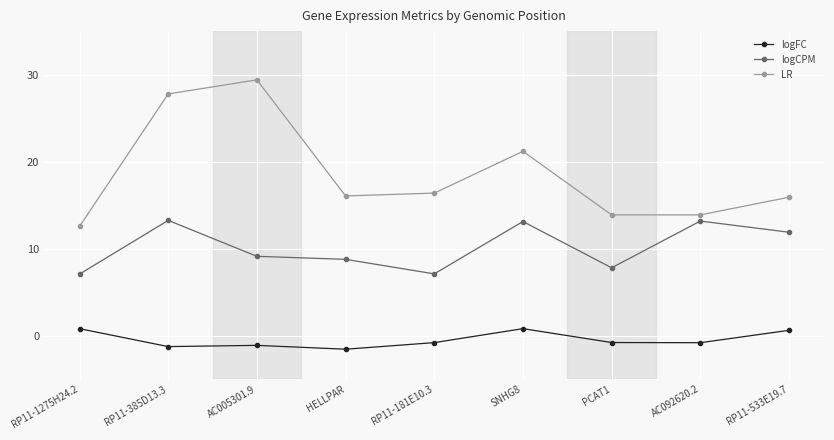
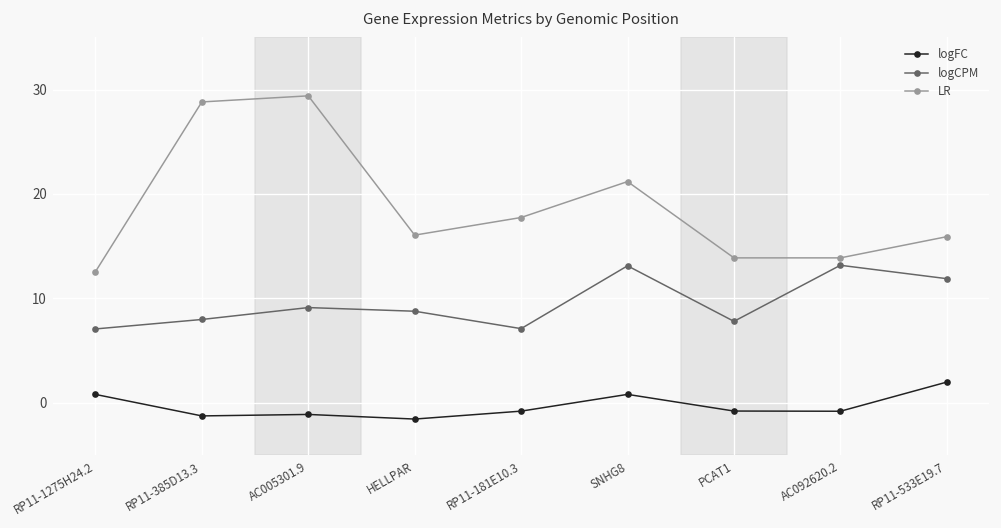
  {
    "logFC": {
      "RP11-1275H24.2": 1,
      "RP11-385D13.3": -1,
      "AC005301.9": -1,
      "HELLPAR": -2,
      "RP11-181E10.3": -1,
      "SNHG8": 1,
      "PCAT1": -1,
      "AC092620.2": -1,
-     "RP11-533E19.7": 1
+     "RP11-533E19.7": 2
    },
    "logCPM": {
      "RP11-1275H24.2": 7,
-     "RP11-385D13.3": 13,
+     "RP11-385D13.3": 8,
      "AC005301.9": 9,
      "HELLPAR": 9,
      "RP11-181E10.3": 7,
      "SNHG8": 13,
      "PCAT1": 8,
      "AC092620.2": 13,
      "RP11-533E19.7": 12
    },
    "LR": {
      "RP11-1275H24.2": 13,
-     "RP11-385D13.3": 28,
+     "RP11-385D13.3": 29,
      "AC005301.9": 29,
      "HELLPAR": 16,
-     "RP11-181E10.3": 16,
+     "RP11-181E10.3": 18,
      "SNHG8": 21,
      "PCAT1": 14,
      "AC092620.2": 14,
      "RP11-533E19.7": 16
    }
  }
